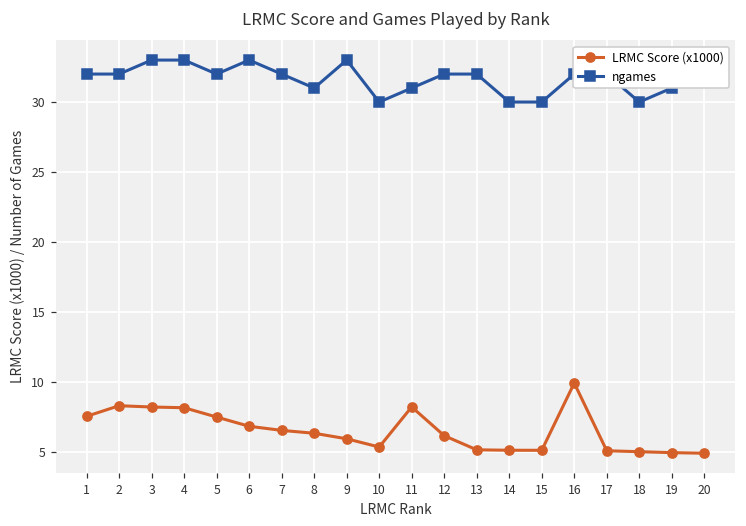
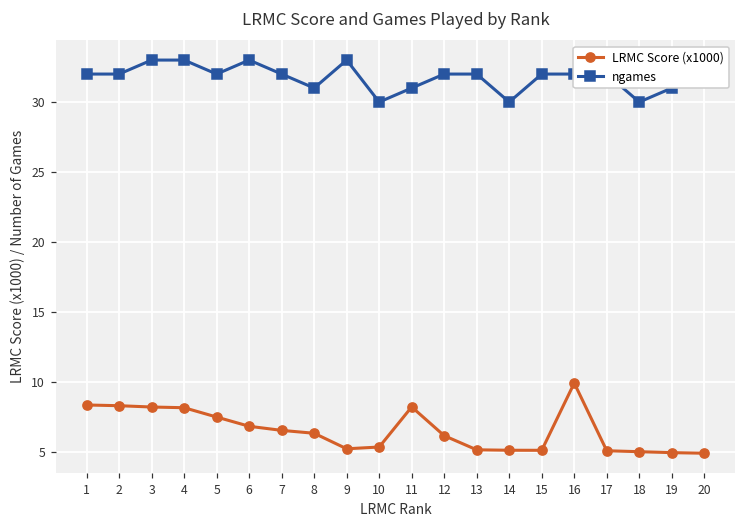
  {
    "LRMC Score (x1000)": {
-     "1": 7.5,
+     "1": 8.3,
      "2": 8.3,
      "3": 8.2,
      "4": 8.1,
      "5": 7.5,
      "6": 6.8,
      "7": 6.5,
      "8": 6.3,
-     "9": 5.9,
+     "9": 5.2,
      "10": 5.3,
      "11": 8.2,
      "12": 6.1,
      "13": 5.1,
      "14": 5.1,
      "15": 5.1,
      "16": 9.9,
      "17": 5.1,
      "18": 5.0,
      "19": 4.9,
      "20": 4.9
    },
    "ngames": {
      "1": 32,
      "2": 32,
      "3": 33,
      "4": 33,
      "5": 32,
      "6": 33,
      "7": 32,
      "8": 31,
      "9": 33,
      "10": 30,
      "11": 31,
      "12": 32,
      "13": 32,
      "14": 30,
-     "15": 30,
+     "15": 32,
      "18": 30,
      "19": 31
    }
  }
